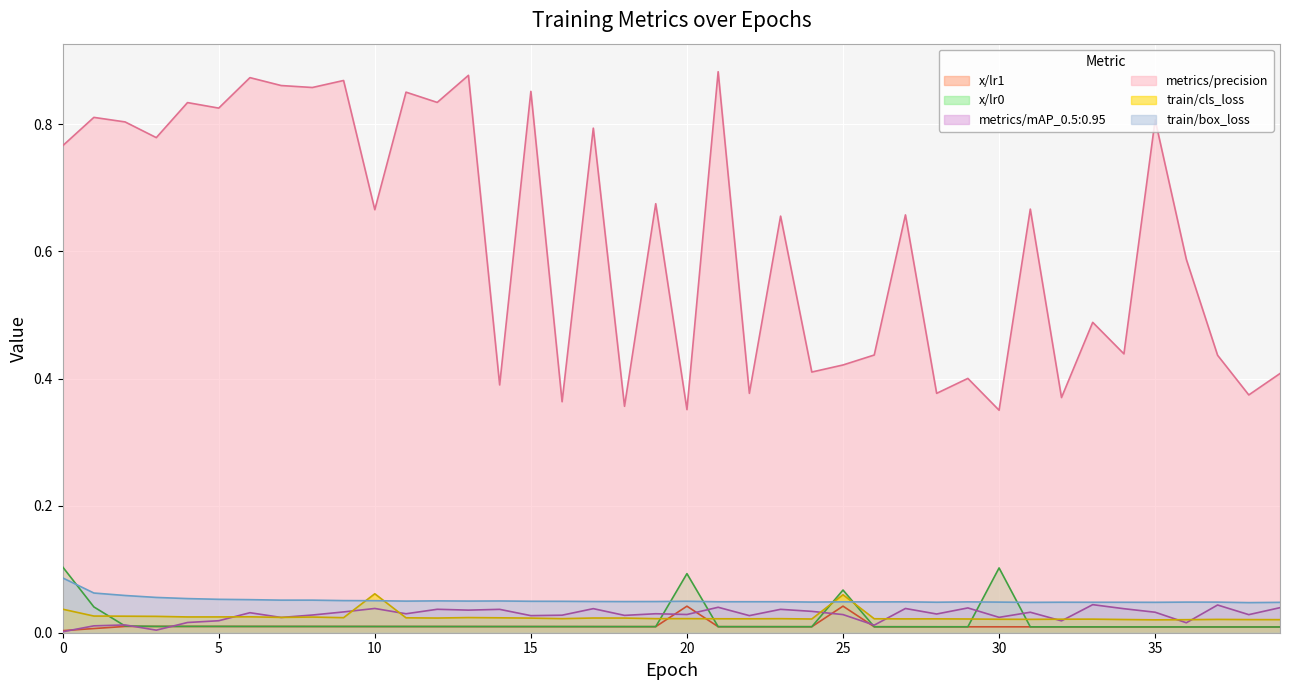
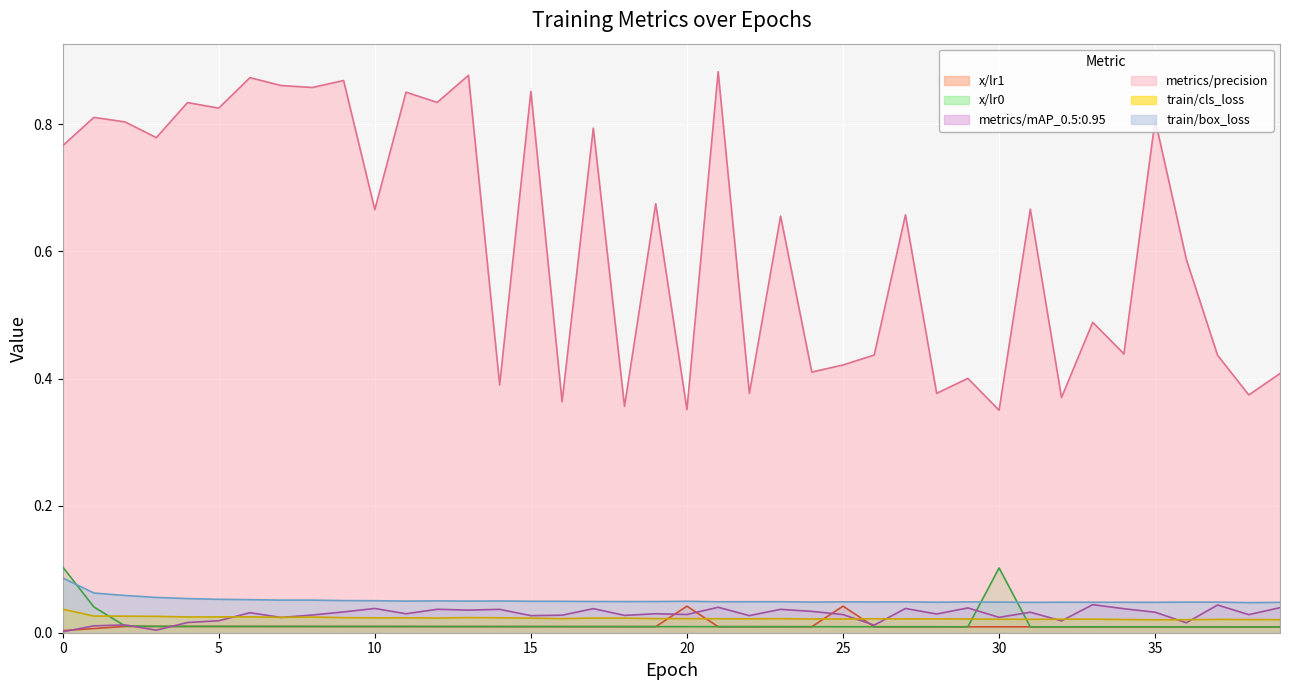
  {
    "x/lr1": {
      "20": 0.04,
      "25": 0.04,
      "30": 0.01
    },
    "x/lr0": {
      "0": 0.10,
-     "20": 0.09,
-     "25": 0.07,
+     "20": 0.01,
+     "25": 0.01,
      "30": 0.10
    },
    "train/cls_loss": {
      "0": 0.04,
      "5": 0.02,
-     "10": 0.06,
+     "10": 0.02,
      "20": 0.02,
-     "25": 0.06,
+     "25": 0.02,
      "35": 0.02
    }
  }
